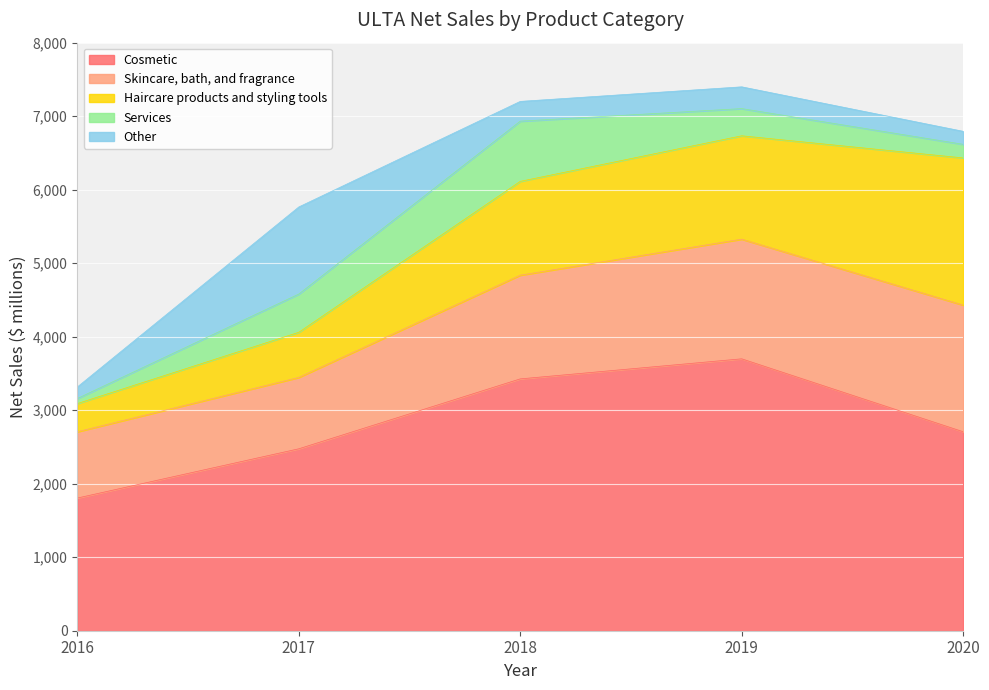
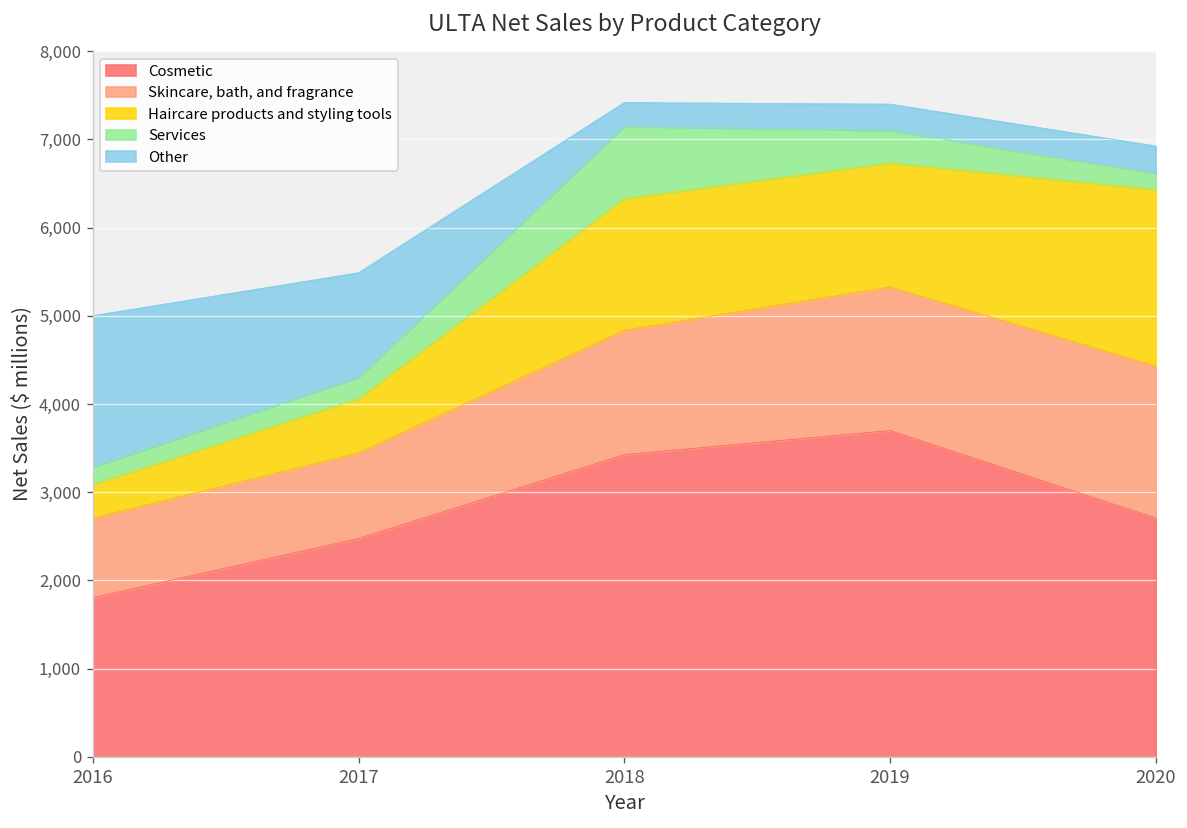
  {
    "Haircare products and styling tools": {
      "2016": "400",
      "2017": "600",
-     "2018": "1,300",
+     "2018": "1,500",
      "2019": "1,400",
      "2020": "2,000"
    },
    "Services": {
-     "2016": "100",
-     "2017": "500",
+     "2016": "200",
+     "2017": "200",
      "2018": "800",
      "2019": "400",
      "2020": "200"
    },
    "Other": {
-     "2016": "200",
+     "2016": "1,700",
      "2017": "1,200",
      "2018": "300",
      "2019": "300",
-     "2020": "200"
+     "2020": "300"
    }
  }
